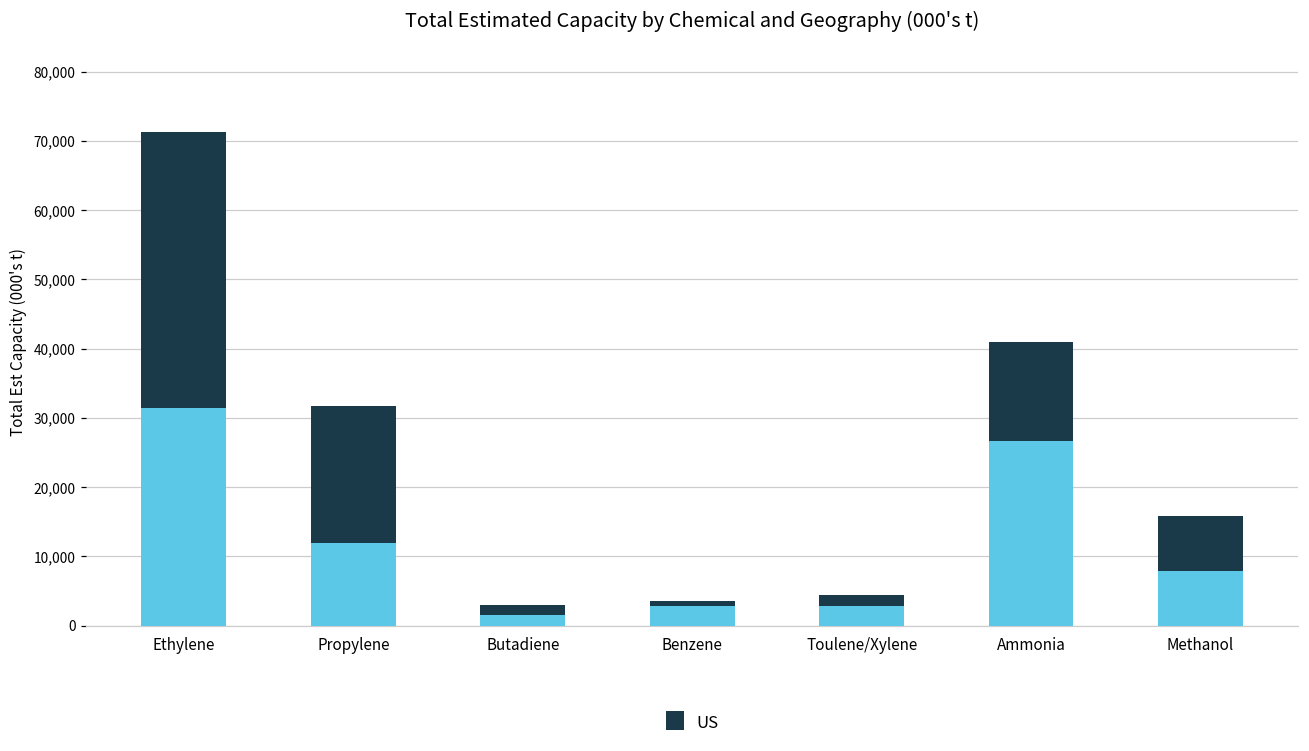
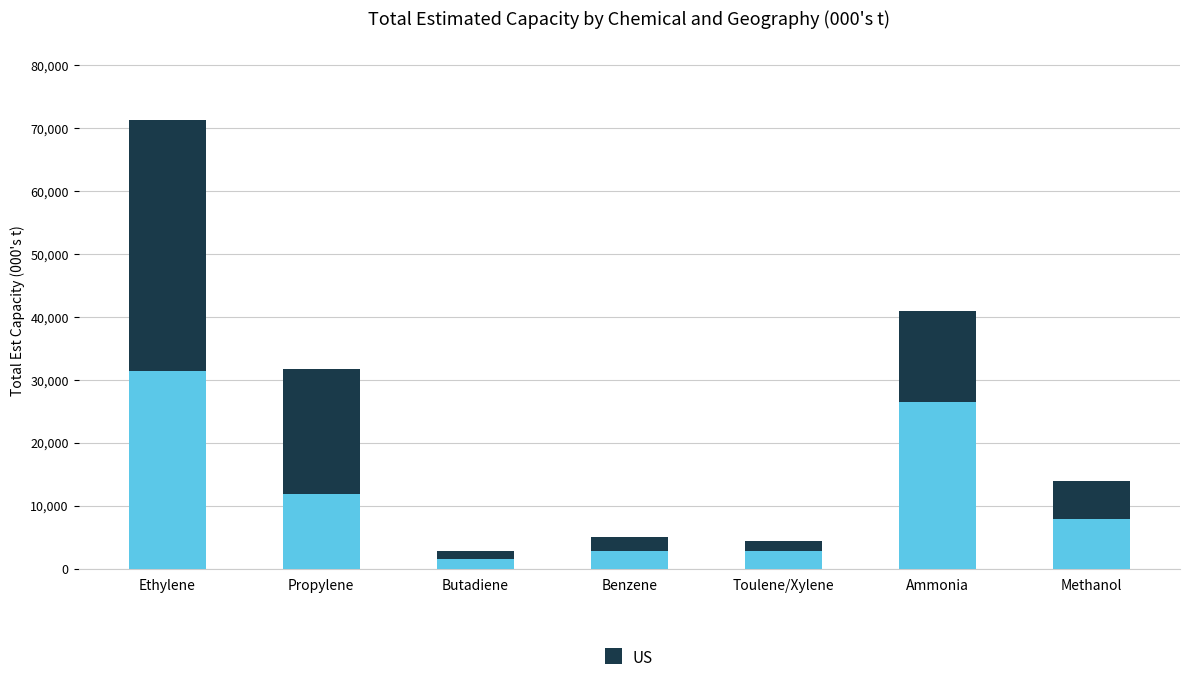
  {
    "US": {
      "Ethylene": "40,000",
      "Propylene": "20,000",
      "Butadiene": "1,000",
-     "Benzene": "1,000",
+     "Benzene": "2,000",
      "Toulene/Xylene": "2,000",
      "Ammonia": "14,000",
-     "Methanol": "8,000"
+     "Methanol": "6,000"
    }
  }
